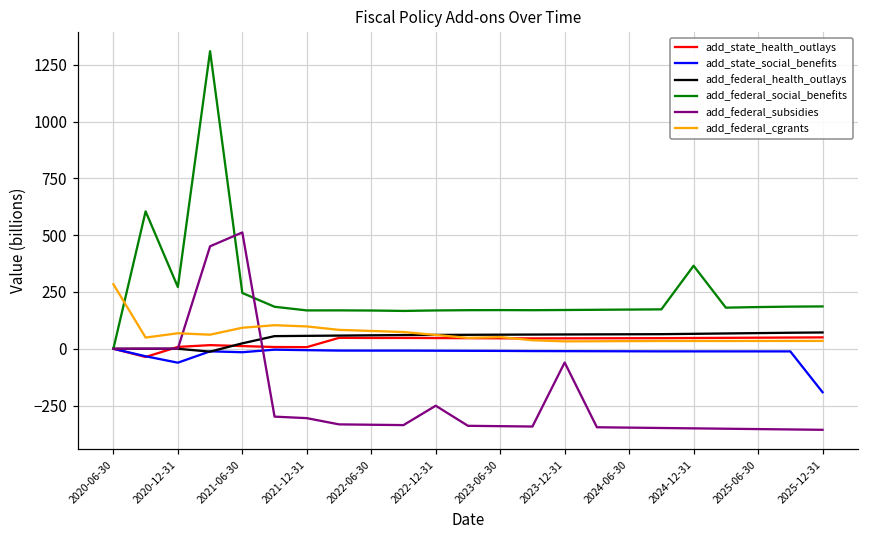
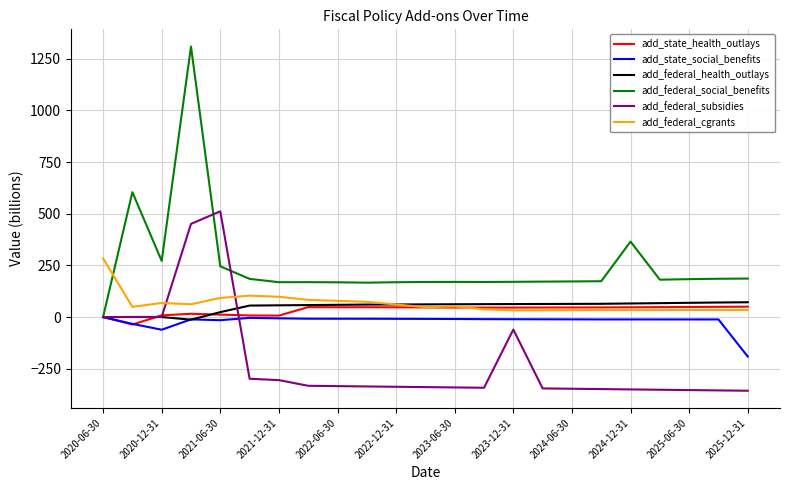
  {
    "add_state_health_outlays": {
      "2021-12-31": 10,
      "2022-12-31": 50,
      "2023-12-31": 50,
      "2024-06-30": 50,
      "2024-12-31": 50,
      "2025-06-30": 50,
      "2025-12-31": 50
    },
    "add_state_social_benefits": {
      "2020-12-31": -60,
      "2021-06-30": -20,
      "2021-12-31": -10,
      "2022-06-30": -10,
      "2022-12-31": -10,
      "2023-06-30": -10,
      "2023-12-31": -10,
      "2024-06-30": -10,
      "2024-12-31": -10,
      "2025-06-30": -10,
      "2025-12-31": -190
    },
    "add_federal_health_outlays": {
      "2021-12-31": 60,
      "2023-12-31": 60,
      "2024-06-30": 60,
      "2024-12-31": 70,
      "2025-06-30": 70,
      "2025-12-31": 70
    },
    "add_federal_social_benefits": {
      "2020-12-31": 270,
      "2021-06-30": 250,
      "2021-12-31": 170,
      "2022-06-30": 170,
      "2022-12-31": 170,
      "2023-06-30": 170,
      "2023-12-31": 170,
      "2024-06-30": 170,
      "2024-12-31": 370,
      "2025-06-30": 180,
      "2025-12-31": 190
    },
    "add_federal_subsidies": {
      "2021-06-30": 510,
      "2021-12-31": -310,
      "2022-06-30": -330,
-     "2022-12-31": -250,
+     "2022-12-31": -340,
      "2023-06-30": -340,
      "2023-12-31": -60,
      "2024-06-30": -350,
      "2024-12-31": -350,
      "2025-06-30": -350,
      "2025-12-31": -360
    },
    "add_federal_cgrants": {
      "2020-06-30": 280,
      "2020-12-31": 70,
      "2021-06-30": 90,
      "2021-12-31": 100,
      "2022-06-30": 80,
      "2023-12-31": 30,
      "2024-06-30": 30,
      "2024-12-31": 30,
      "2025-06-30": 30,
      "2025-12-31": 30
    }
  }
